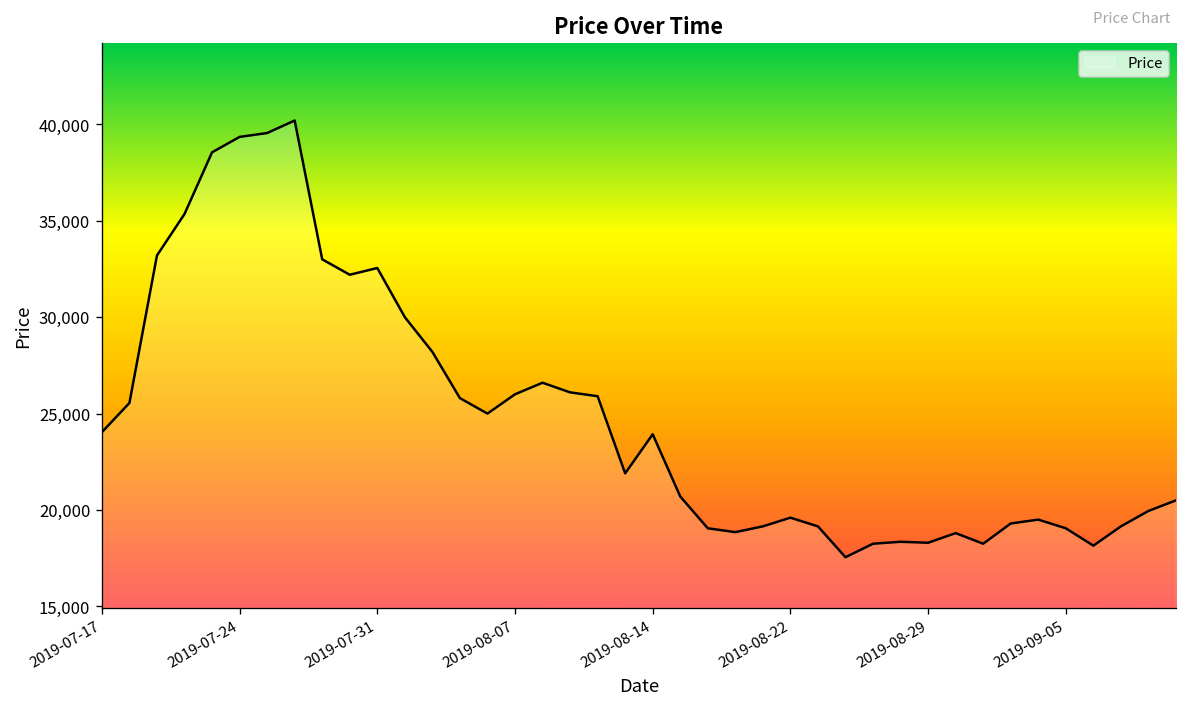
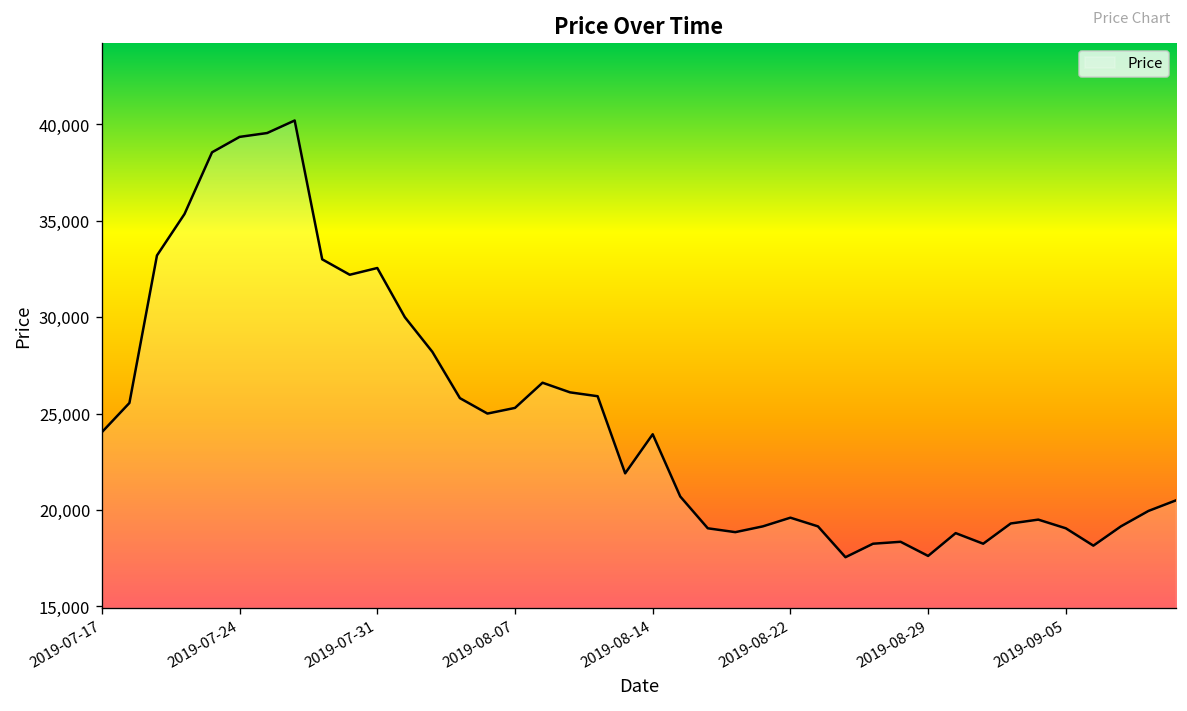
  {
    "2019-07-17": "24,000",
    "2019-07-24": "39,400",
    "2019-07-31": "32,600",
-   "2019-08-07": "26,000",
+   "2019-08-07": "25,300",
    "2019-08-14": "23,900",
    "2019-08-22": "19,600",
-   "2019-08-29": "18,300",
+   "2019-08-29": "17,600",
    "2019-09-05": "19,100"
  }
